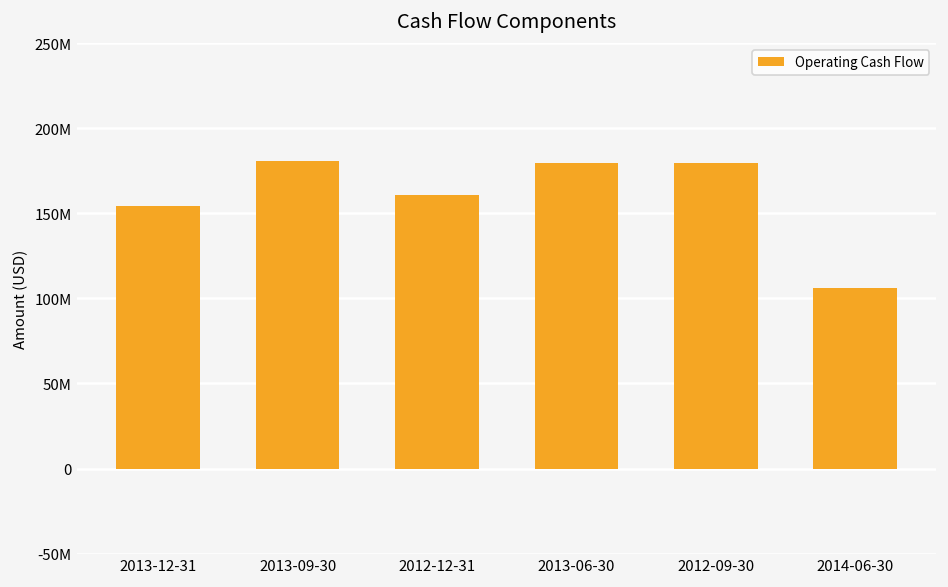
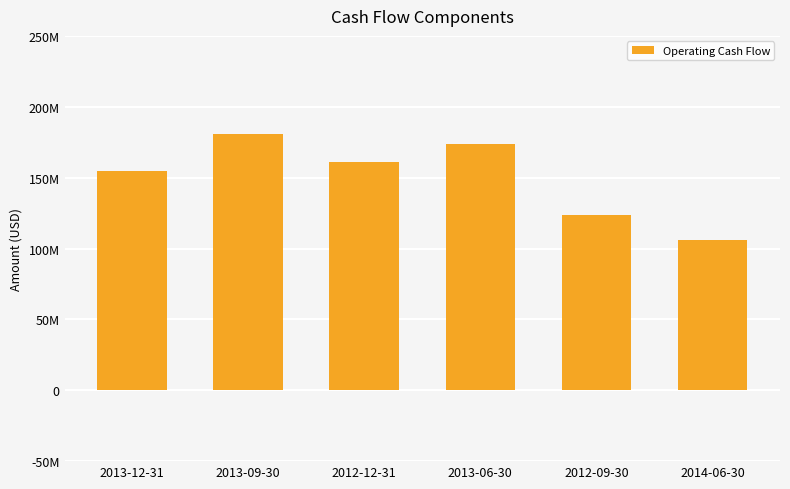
  {
    "2013-12-31": 154000000,
    "2013-09-30": 181000000,
    "2012-12-31": 161000000,
-   "2013-06-30": 180000000,
-   "2012-09-30": 179000000,
+   "2013-06-30": 174000000,
+   "2012-09-30": 124000000,
    "2014-06-30": 106000000
  }
